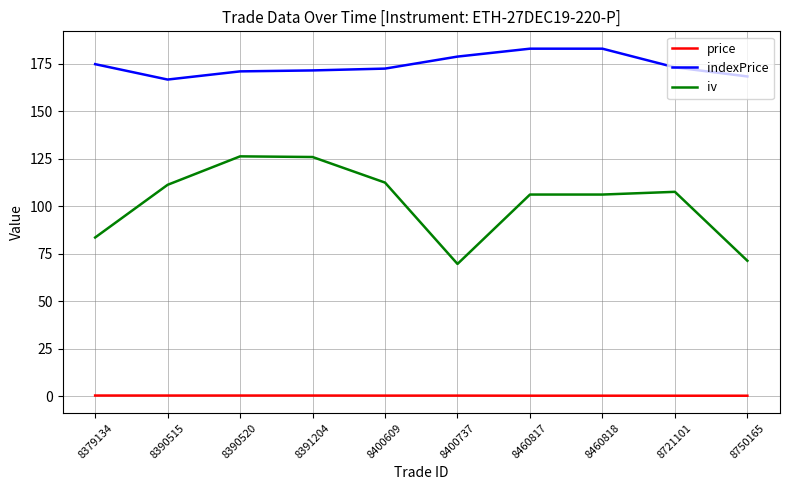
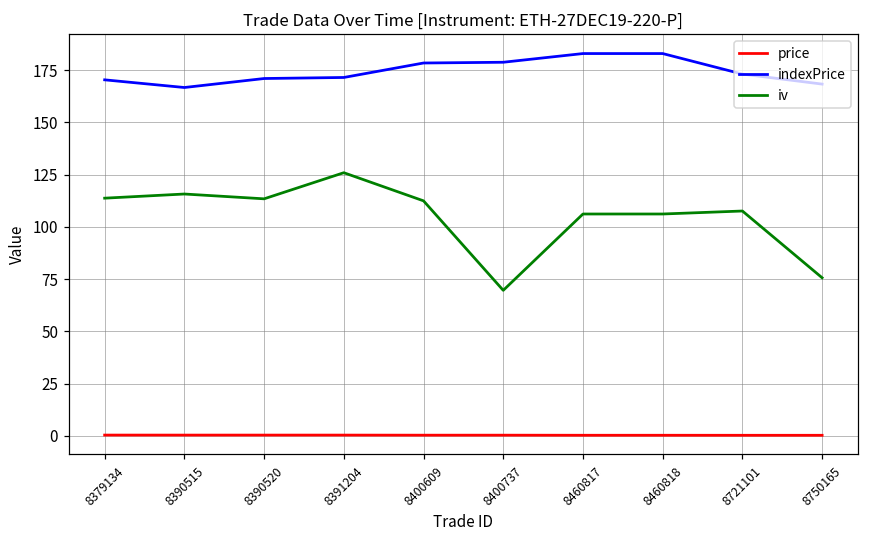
  {
    "price": {
      "8379134": 0,
      "8390515": 0,
      "8390520": 0,
      "8391204": 0,
      "8400609": 0,
      "8400737": 0,
      "8460817": 0,
      "8460818": 0,
      "8721101": 0,
      "8750165": 0
    },
    "indexPrice": {
-     "8379134": 175,
+     "8379134": 170,
      "8390515": 167,
      "8390520": 171,
      "8391204": 171,
-     "8400609": 172,
+     "8400609": 178,
      "8400737": 179,
      "8460817": 183,
      "8460818": 183
    },
    "iv": {
-     "8379134": 84,
-     "8390515": 111,
-     "8390520": 126,
+     "8379134": 114,
+     "8390515": 116,
+     "8390520": 113,
      "8391204": 126,
      "8400609": 112,
      "8400737": 70,
      "8460817": 106,
      "8460818": 106,
      "8721101": 108,
-     "8750165": 71
+     "8750165": 76
    }
  }
